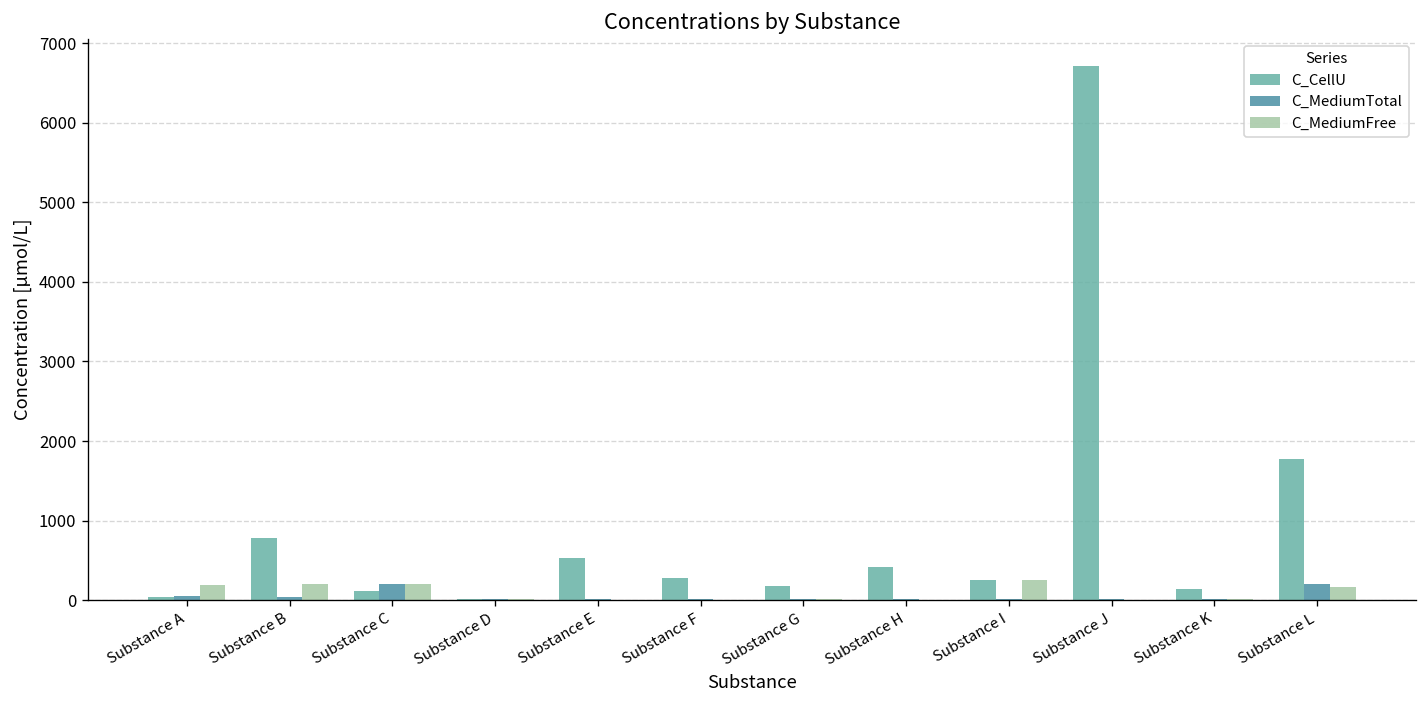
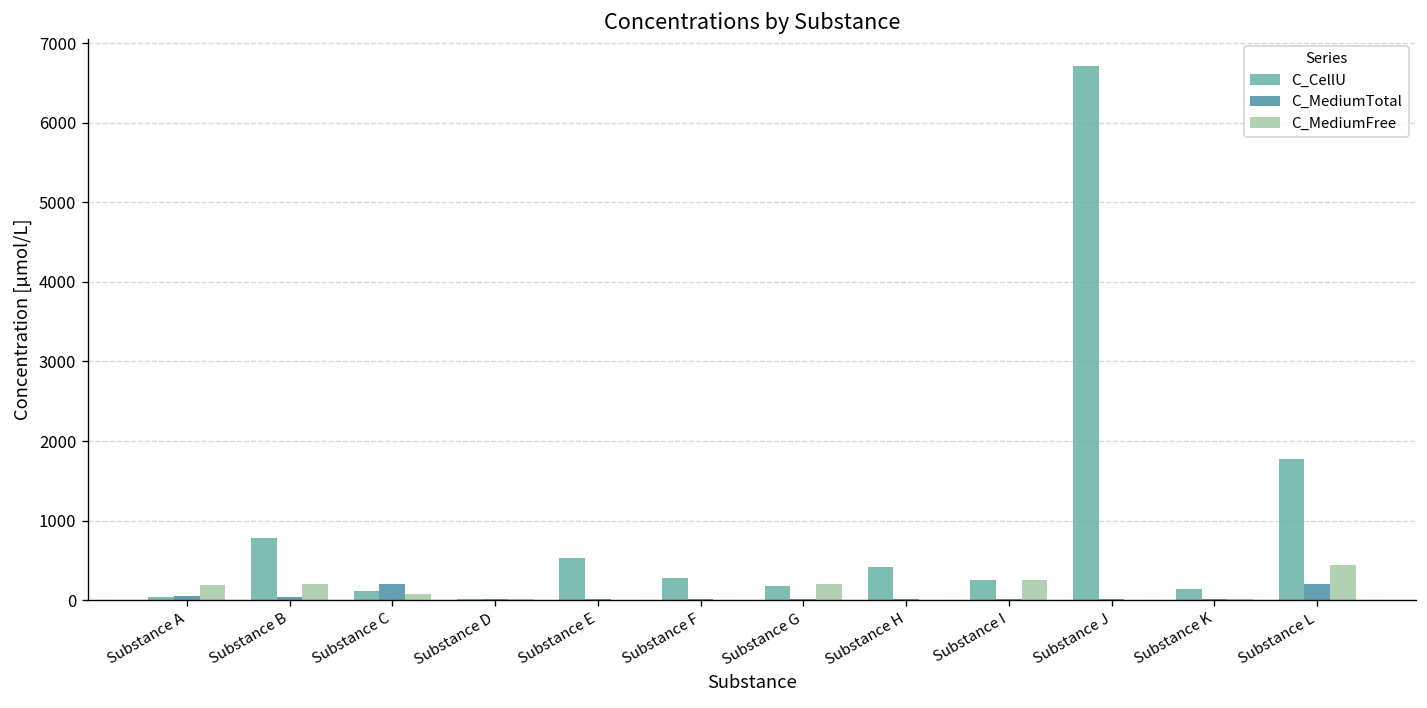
  {
    "C_MediumFree": {
      "Substance A": 200,
      "Substance B": 200,
-     "Substance C": 200,
-     "Substance G": 0,
+     "Substance C": 100,
+     "Substance G": 200,
      "Substance I": 300,
-     "Substance L": 200
+     "Substance L": 400
    }
  }
